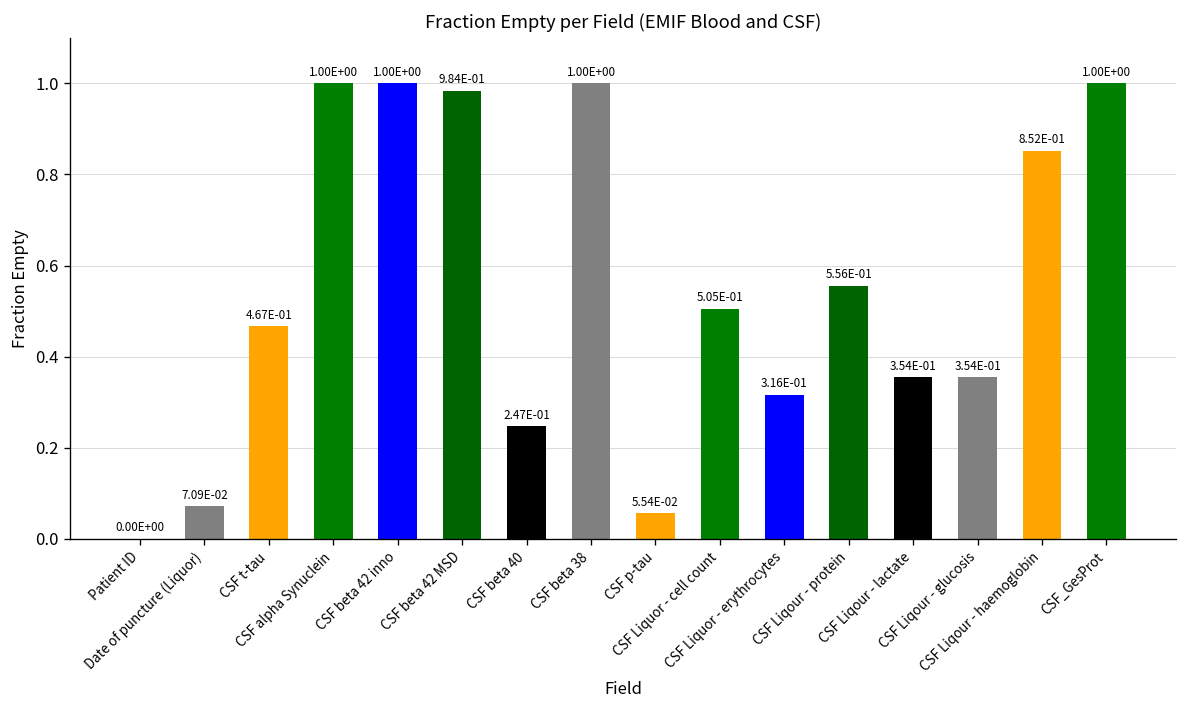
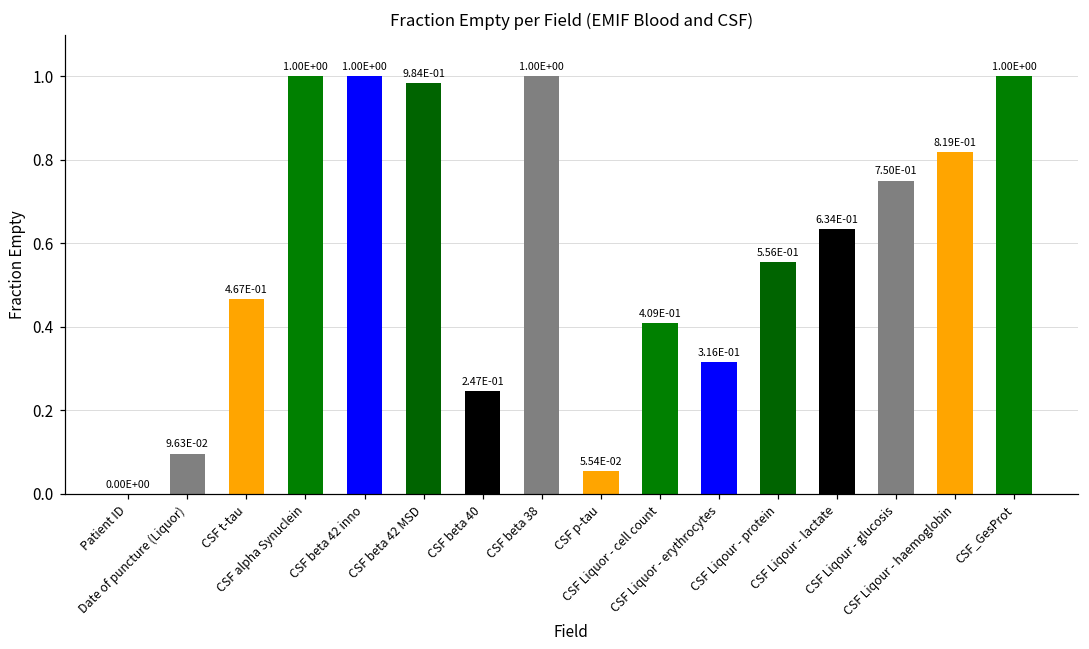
  {
    "Patient ID": "0.00E+00",
-   "Date of puncture (Liquor)": "7.09E-02",
+   "Date of puncture (Liquor)": "9.63E-02",
    "CSF t-tau": "4.67E-01",
    "CSF alpha Synuclein": "1.00E+00",
    "CSF beta 42 inno": "1.00E+00",
    "CSF beta 42 MSD": "9.84E-01",
    "CSF beta 40": "2.47E-01",
    "CSF beta 38": "1.00E+00",
    "CSF p-tau": "5.54E-02",
-   "CSF Liquor - cell count": "5.05E-01",
+   "CSF Liquor - cell count": "4.09E-01",
    "CSF Liquor - erythrocytes": "3.16E-01",
    "CSF Liqour - protein": "5.56E-01",
-   "CSF Liqour - lactate": "3.54E-01",
-   "CSF Liqour - glucosis": "3.54E-01",
-   "CSF Liqour - haemoglobin": "8.52E-01",
+   "CSF Liqour - lactate": "6.34E-01",
+   "CSF Liqour - glucosis": "7.50E-01",
+   "CSF Liqour - haemoglobin": "8.19E-01",
    "CSF_GesProt": "1.00E+00"
  }
